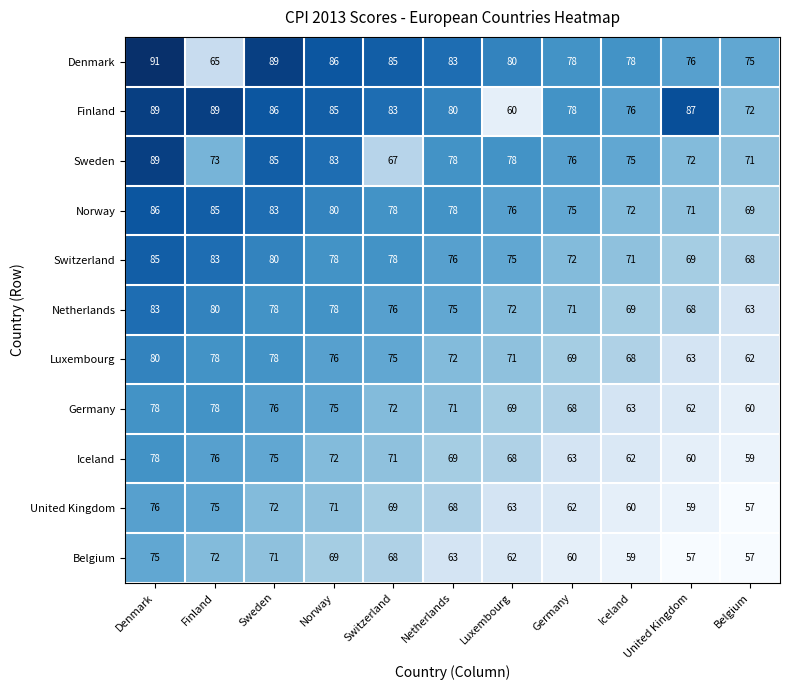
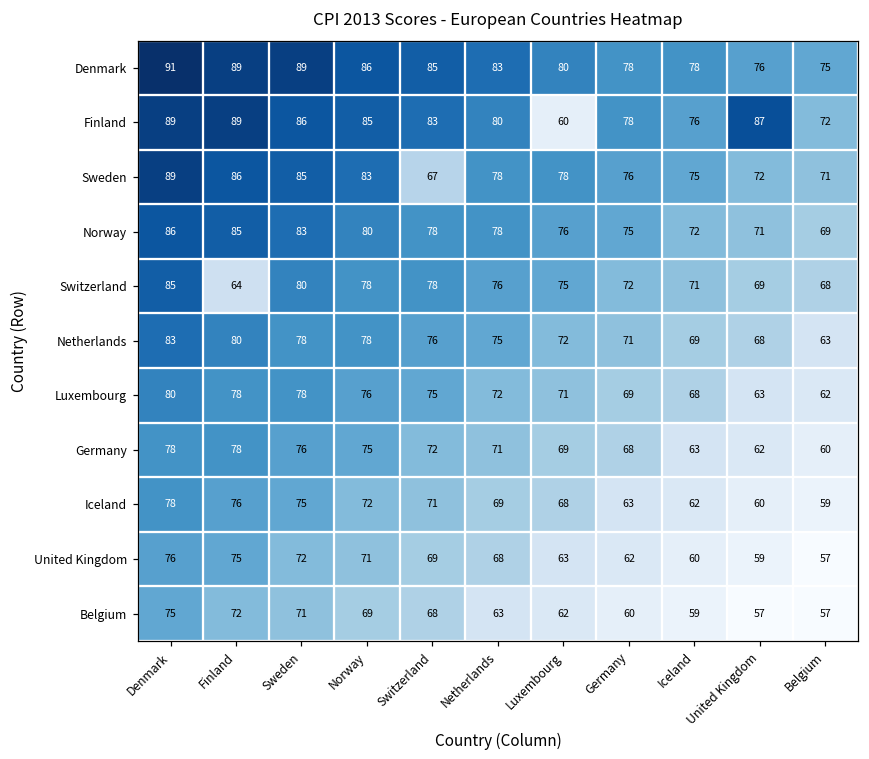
  {
    "Denmark": {
      "Denmark": 91,
-     "Finland": 65,
+     "Finland": 89,
      "Sweden": 89,
      "Norway": 86,
      "Switzerland": 85,
      "Netherlands": 83,
      "Luxembourg": 80,
      "Germany": 78,
      "Iceland": 78,
      "United Kingdom": 76,
      "Belgium": 75
    },
    "Finland": {
      "Denmark": 89,
      "Finland": 89,
      "Sweden": 86,
      "Norway": 85,
      "Switzerland": 83,
      "Netherlands": 80,
      "Luxembourg": 60,
      "Germany": 78,
      "Iceland": 76,
      "United Kingdom": 87,
      "Belgium": 72
    },
    "Sweden": {
      "Denmark": 89,
-     "Finland": 73,
+     "Finland": 86,
      "Sweden": 85,
      "Norway": 83,
      "Switzerland": 67,
      "Netherlands": 78,
      "Luxembourg": 78,
      "Germany": 76,
      "Iceland": 75,
      "United Kingdom": 72,
      "Belgium": 71
    },
    "Norway": {
      "Denmark": 86,
      "Finland": 85,
      "Sweden": 83,
      "Norway": 80,
      "Switzerland": 78,
      "Netherlands": 78,
      "Luxembourg": 76,
      "Germany": 75,
      "Iceland": 72,
      "United Kingdom": 71,
      "Belgium": 69
    },
    "Switzerland": {
      "Denmark": 85,
-     "Finland": 83,
+     "Finland": 64,
      "Sweden": 80,
      "Norway": 78,
      "Switzerland": 78,
      "Netherlands": 76,
      "Luxembourg": 75,
      "Germany": 72,
      "Iceland": 71,
      "United Kingdom": 69,
      "Belgium": 68
    },
    "Netherlands": {
      "Denmark": 83,
      "Finland": 80,
      "Sweden": 78,
      "Norway": 78,
      "Switzerland": 76,
      "Netherlands": 75,
      "Luxembourg": 72,
      "Germany": 71,
      "Iceland": 69,
      "United Kingdom": 68,
      "Belgium": 63
    },
    "Luxembourg": {
      "Denmark": 80,
      "Finland": 78,
      "Sweden": 78,
      "Norway": 76,
      "Switzerland": 75,
      "Netherlands": 72,
      "Luxembourg": 71,
      "Germany": 69,
      "Iceland": 68,
      "United Kingdom": 63,
      "Belgium": 62
    },
    "Germany": {
      "Denmark": 78,
      "Finland": 78,
      "Sweden": 76,
      "Norway": 75,
      "Switzerland": 72,
      "Netherlands": 71,
      "Luxembourg": 69,
      "Germany": 68,
      "Iceland": 63,
      "United Kingdom": 62,
      "Belgium": 60
    },
    "Iceland": {
      "Denmark": 78,
      "Finland": 76,
      "Sweden": 75,
      "Norway": 72,
      "Switzerland": 71,
      "Netherlands": 69,
      "Luxembourg": 68,
      "Germany": 63,
      "Iceland": 62,
      "United Kingdom": 60,
      "Belgium": 59
    },
    "United Kingdom": {
      "Denmark": 76,
      "Finland": 75,
      "Sweden": 72,
      "Norway": 71,
      "Switzerland": 69,
      "Netherlands": 68,
      "Luxembourg": 63,
      "Germany": 62,
      "Iceland": 60,
      "United Kingdom": 59,
      "Belgium": 57
    },
    "Belgium": {
      "Denmark": 75,
      "Finland": 72,
      "Sweden": 71,
      "Norway": 69,
      "Switzerland": 68,
      "Netherlands": 63,
      "Luxembourg": 62,
      "Germany": 60,
      "Iceland": 59,
      "United Kingdom": 57,
      "Belgium": 57
    }
  }
